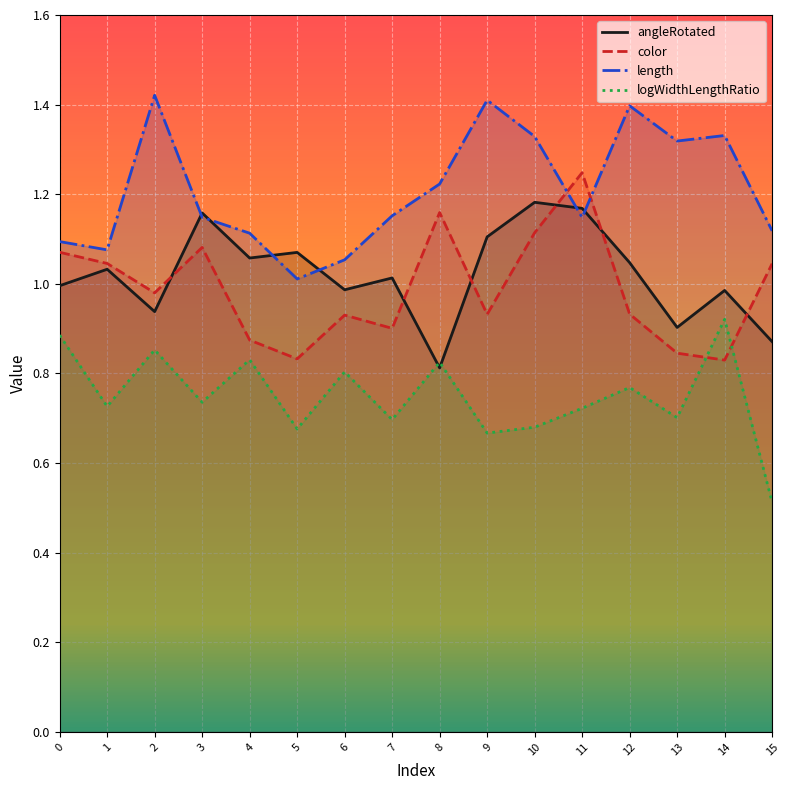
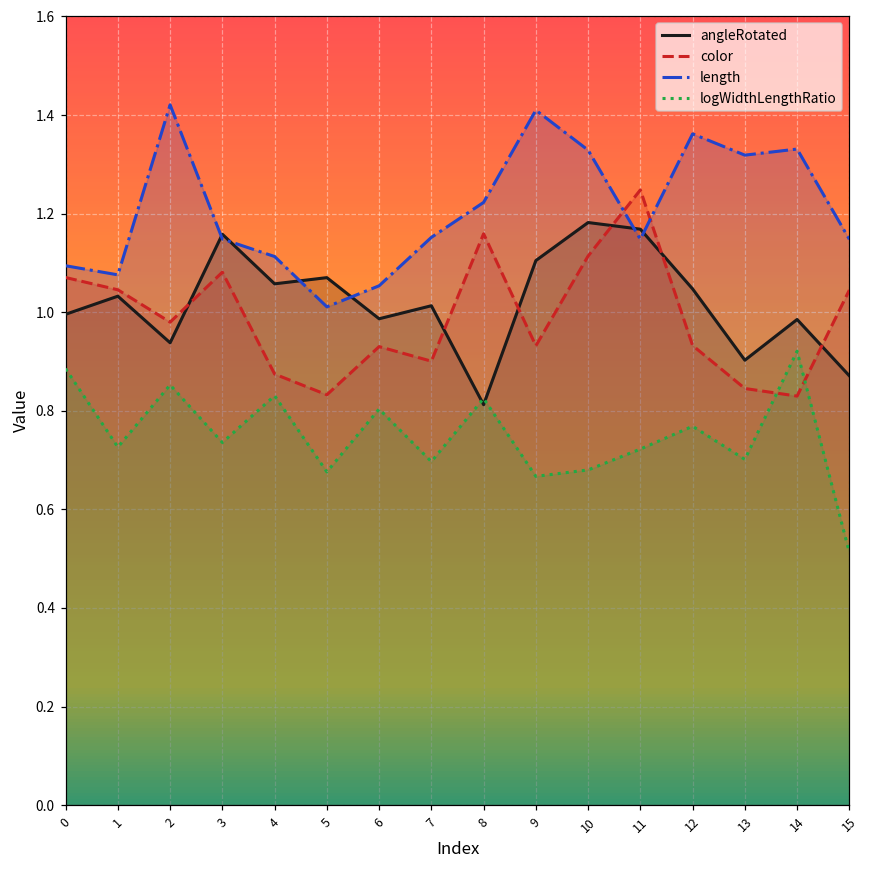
  {
    "angleRotated": {
      "0": 1.00,
      "1": 1.03,
      "2": 0.94,
      "3": 1.16,
      "4": 1.06,
      "5": 1.07,
      "6": 0.99,
      "7": 1.01,
      "8": 0.81,
      "9": 1.10,
      "10": 1.18,
      "11": 1.17,
      "12": 1.05,
      "13": 0.90,
      "14": 0.99,
      "15": 0.87
    },
    "color": {
      "0": 1.07,
      "1": 1.05,
      "2": 0.98,
      "3": 1.08,
      "4": 0.87,
      "5": 0.83,
      "6": 0.93,
      "7": 0.90,
      "8": 1.16,
      "9": 0.93,
      "10": 1.11,
      "11": 1.25,
      "12": 0.93,
      "13": 0.85,
      "14": 0.83,
      "15": 1.05
    },
    "length": {
      "0": 1.09,
      "1": 1.08,
      "2": 1.42,
      "3": 1.15,
      "4": 1.11,
      "5": 1.01,
      "6": 1.05,
      "7": 1.15,
      "8": 1.22,
      "9": 1.41,
      "10": 1.33,
      "11": 1.15,
-     "12": 1.40,
+     "12": 1.36,
      "13": 1.32,
      "14": 1.33,
-     "15": 1.12
+     "15": 1.15
    },
    "logWidthLengthRatio": {
      "0": 0.89,
      "1": 0.73,
      "2": 0.85,
      "3": 0.74,
      "4": 0.83,
      "5": 0.68,
      "6": 0.80,
      "7": 0.70,
      "8": 0.82,
      "9": 0.67,
      "10": 0.68,
      "11": 0.72,
      "12": 0.77,
      "13": 0.70,
      "14": 0.92,
      "15": 0.51
    }
  }
